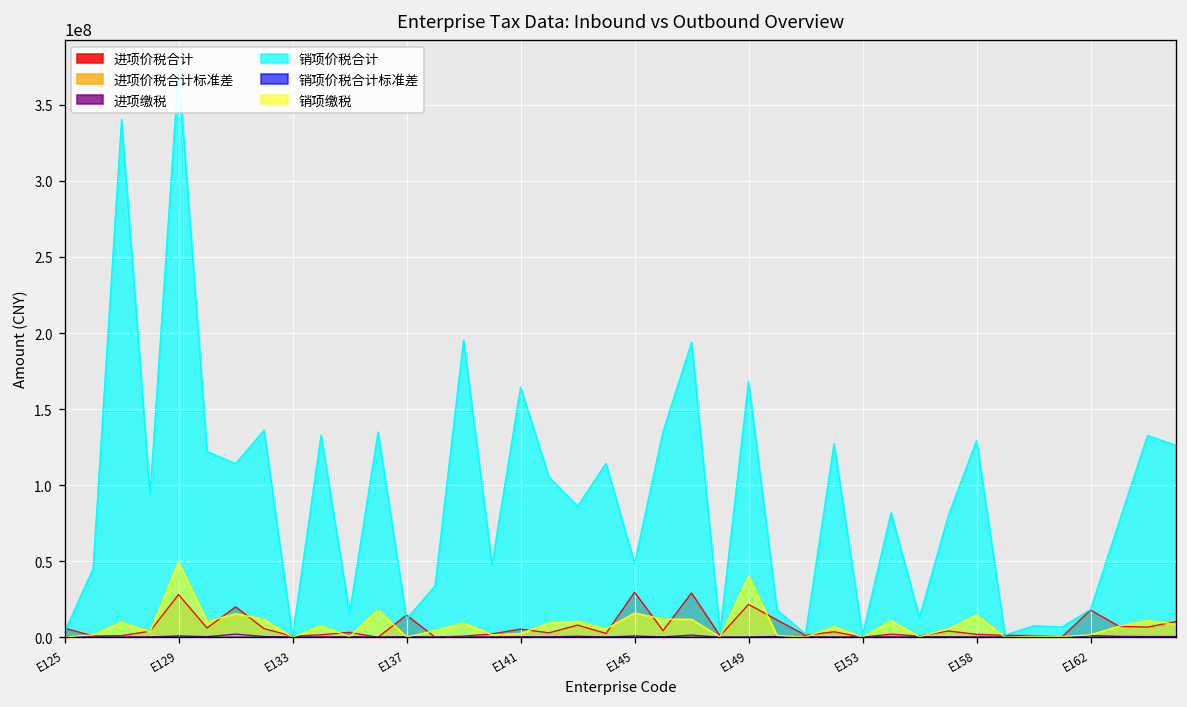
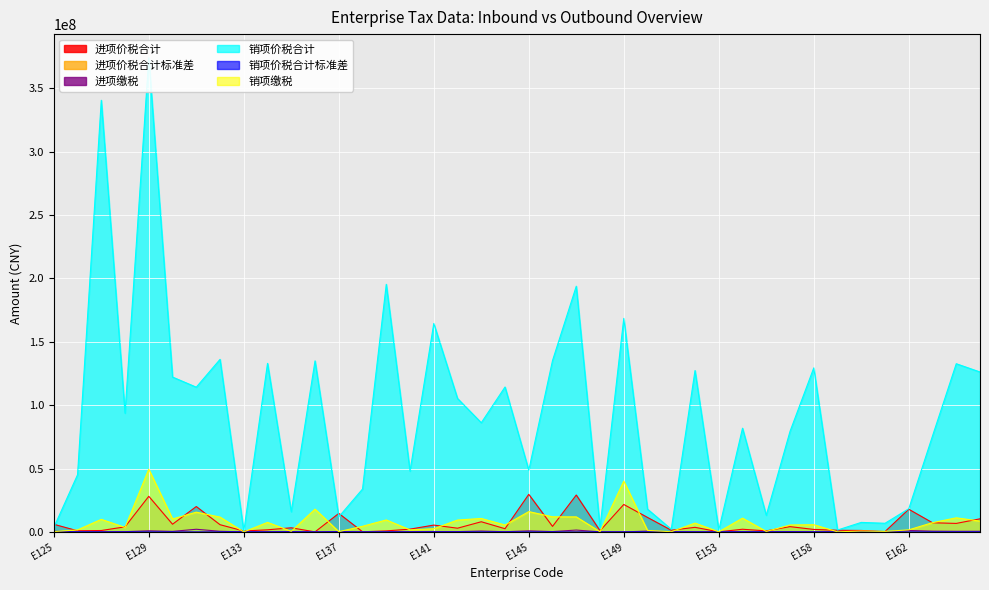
  {
    "进项价税合计": {
      "E125": 6000000,
      "E129": 28000000,
      "E137": 15000000,
      "E141": 5000000,
      "E145": 30000000,
      "E149": 22000000
    },
    "销项价税合计": {
      "E125": 4000000,
      "E137": 12000000,
      "E141": 164000000,
      "E145": 49000000,
      "E149": 168000000,
      "E158": 129000000
    },
    "销项缴税": {
      "E129": 49000000,
      "E141": 3000000,
      "E145": 16000000,
      "E149": 40000000,
-     "E158": 15000000
+     "E158": 6000000
    }
  }
